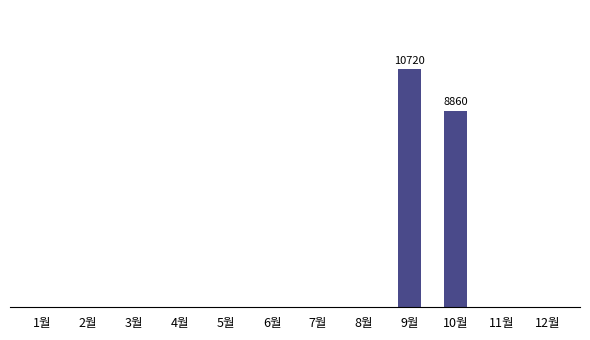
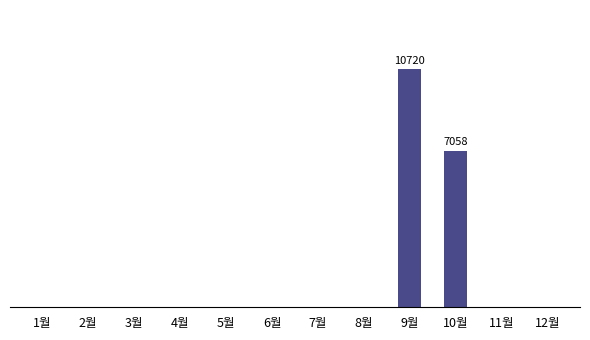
  {
    "9월": 10720,
-   "10월": 8860
+   "10월": 7058
  }
